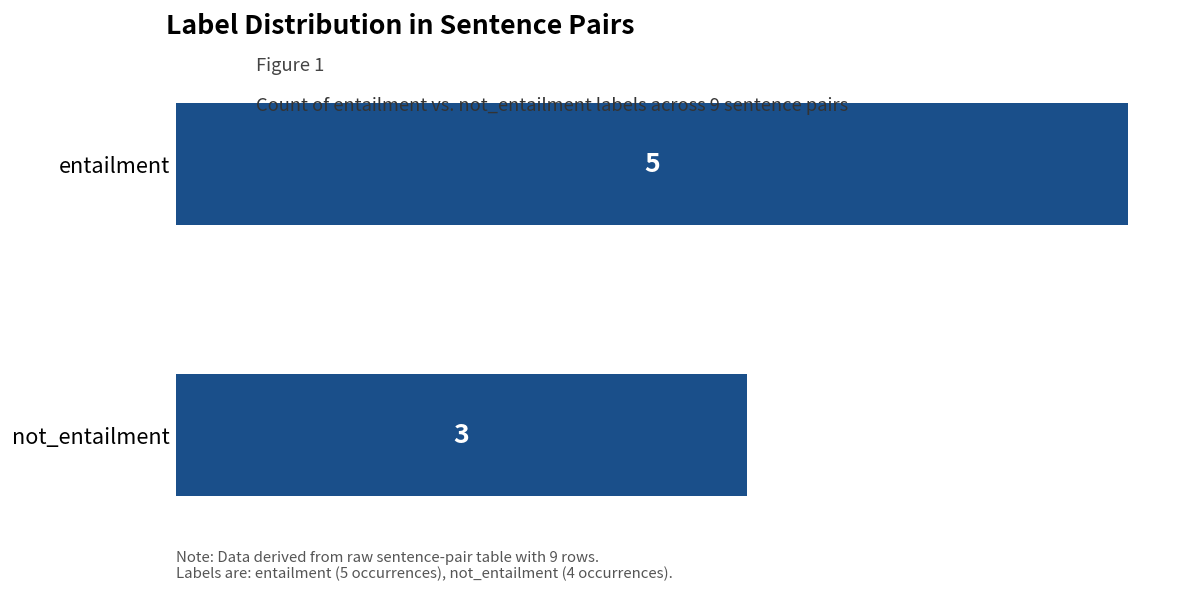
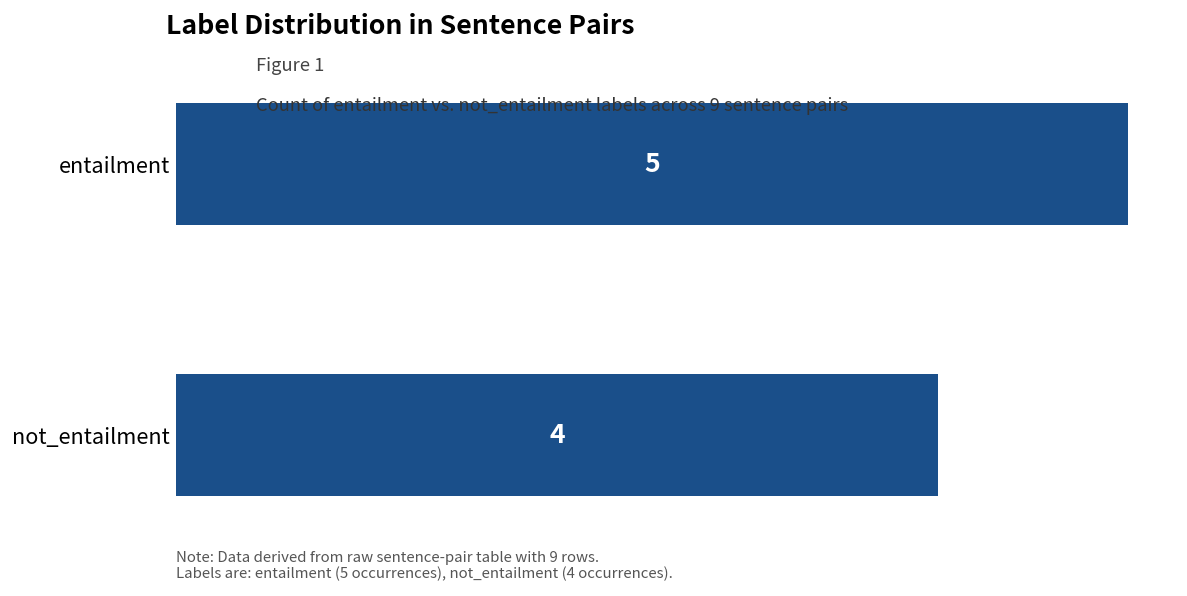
  {
    "entailment": 5,
-   "not_entailment": 3
+   "not_entailment": 4
  }
